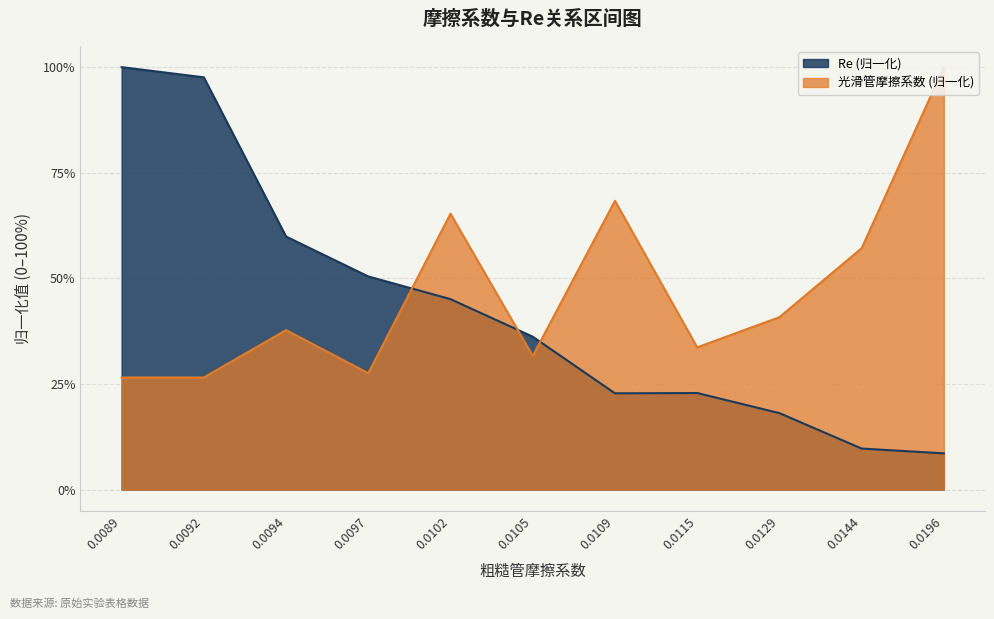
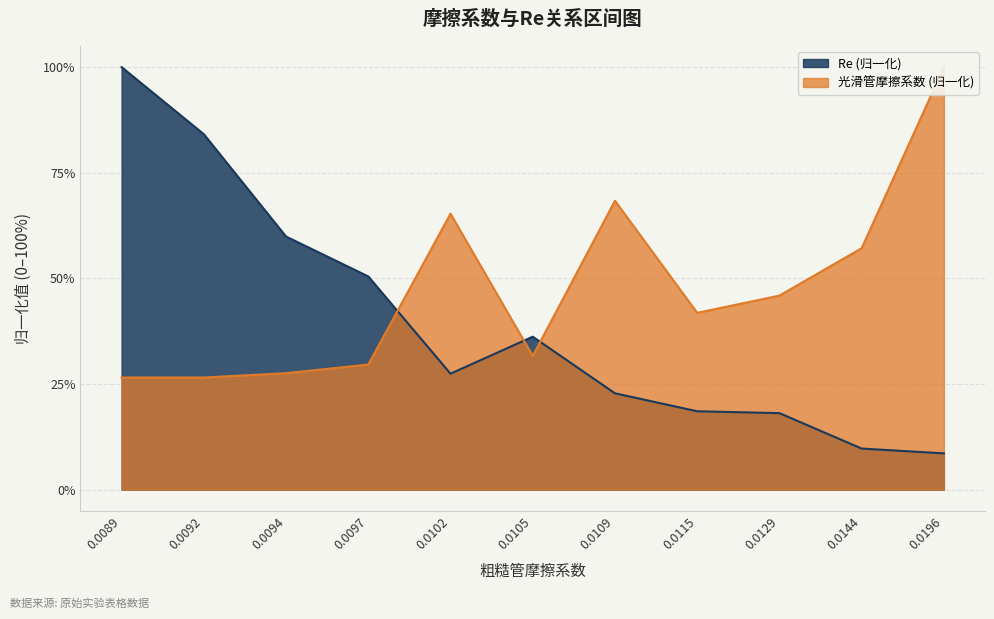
  {
    "Re (归一化)": {
      "0.0089": "100%",
-     "0.0092": "98%",
+     "0.0092": "84%",
      "0.0094": "60%",
      "0.0097": "50%",
-     "0.0102": "45%",
+     "0.0102": "27%",
      "0.0105": "36%",
      "0.0109": "23%",
-     "0.0115": "23%",
+     "0.0115": "19%",
      "0.0129": "18%",
      "0.0144": "10%",
      "0.0196": "9%"
    },
    "光滑管摩擦系数 (归一化)": {
      "0.0089": "27%",
      "0.0092": "27%",
-     "0.0094": "38%",
-     "0.0097": "28%",
+     "0.0094": "28%",
+     "0.0097": "30%",
      "0.0102": "65%",
      "0.0105": "32%",
      "0.0109": "68%",
-     "0.0115": "34%",
-     "0.0129": "41%",
+     "0.0115": "42%",
+     "0.0129": "46%",
      "0.0144": "57%"
    }
  }
